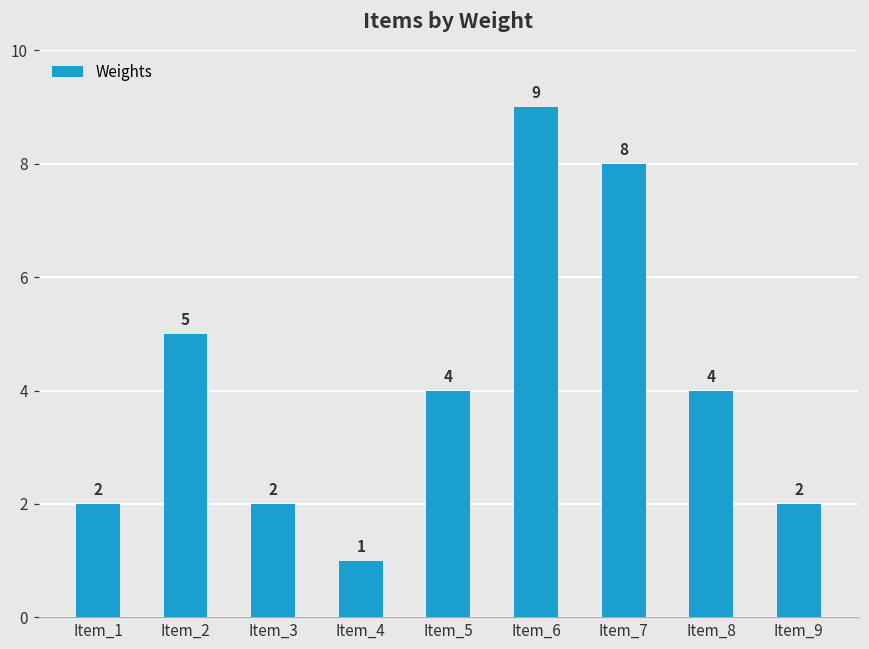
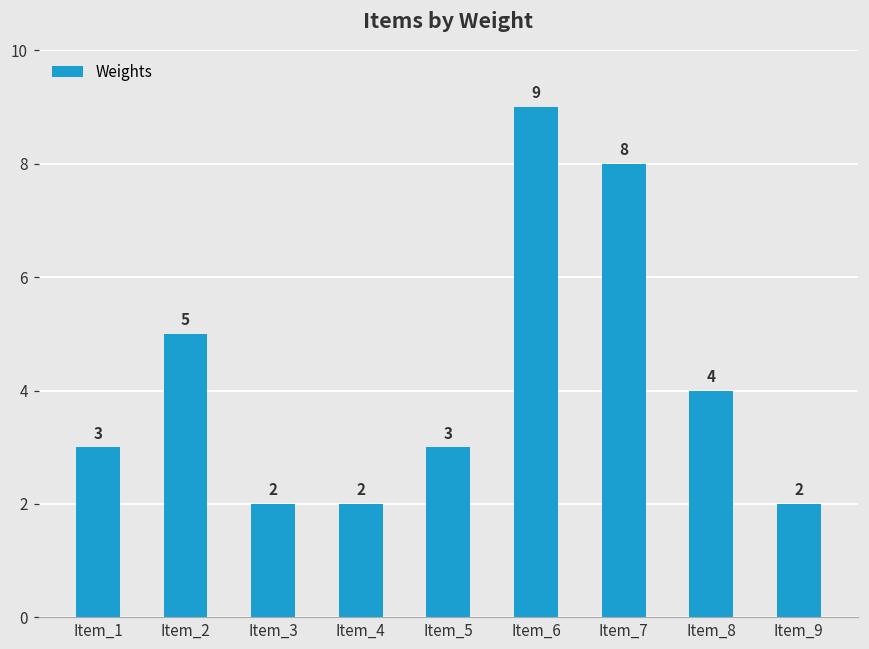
  {
-   "Item_1": 2,
+   "Item_1": 3,
    "Item_2": 5,
    "Item_3": 2,
-   "Item_4": 1,
-   "Item_5": 4,
+   "Item_4": 2,
+   "Item_5": 3,
    "Item_6": 9,
    "Item_7": 8,
    "Item_8": 4,
    "Item_9": 2
  }
